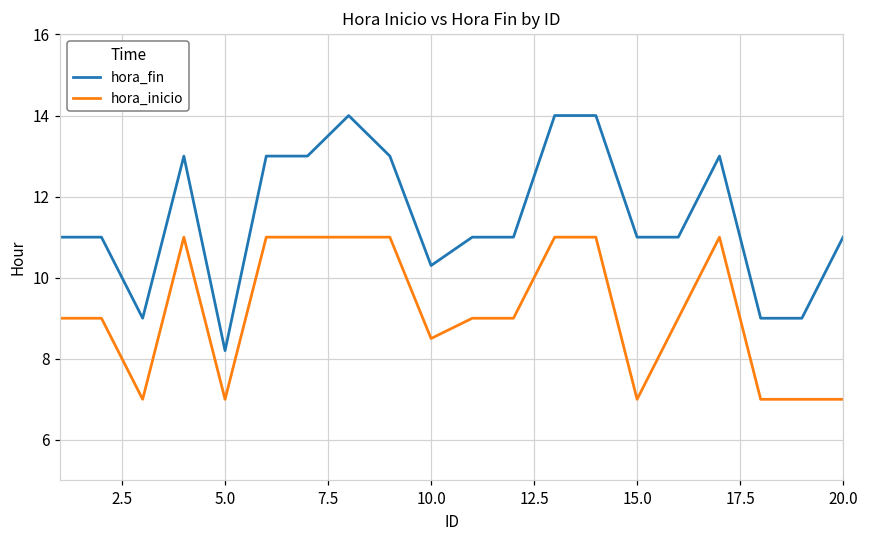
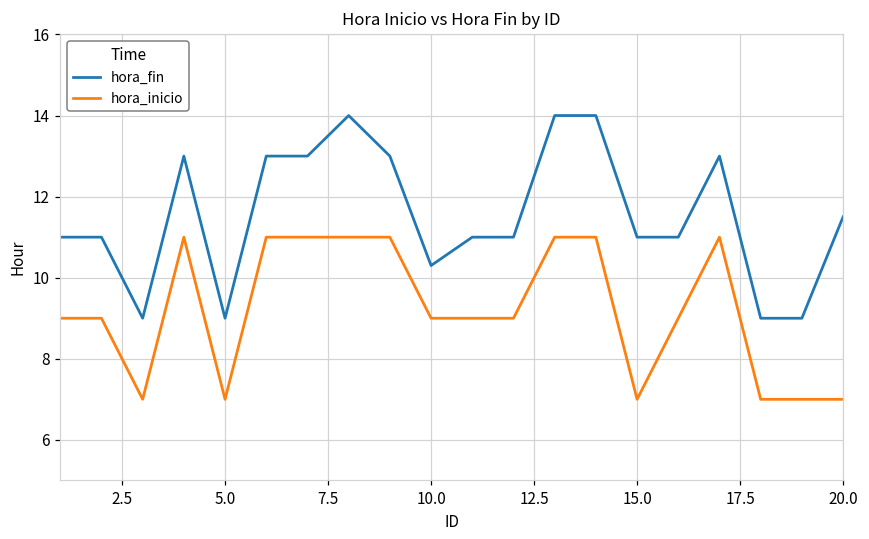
  {
    "hora_fin": {
-     "5.0": 8.2,
+     "5.0": 9.0,
      "10.0": 10.3,
      "15.0": 11.0,
-     "20.0": 11.0
+     "20.0": 11.5
    },
    "hora_inicio": {
      "5.0": 7.0,
-     "10.0": 8.5,
+     "10.0": 9.0,
      "15.0": 7.0,
      "20.0": 7.0
    }
  }
